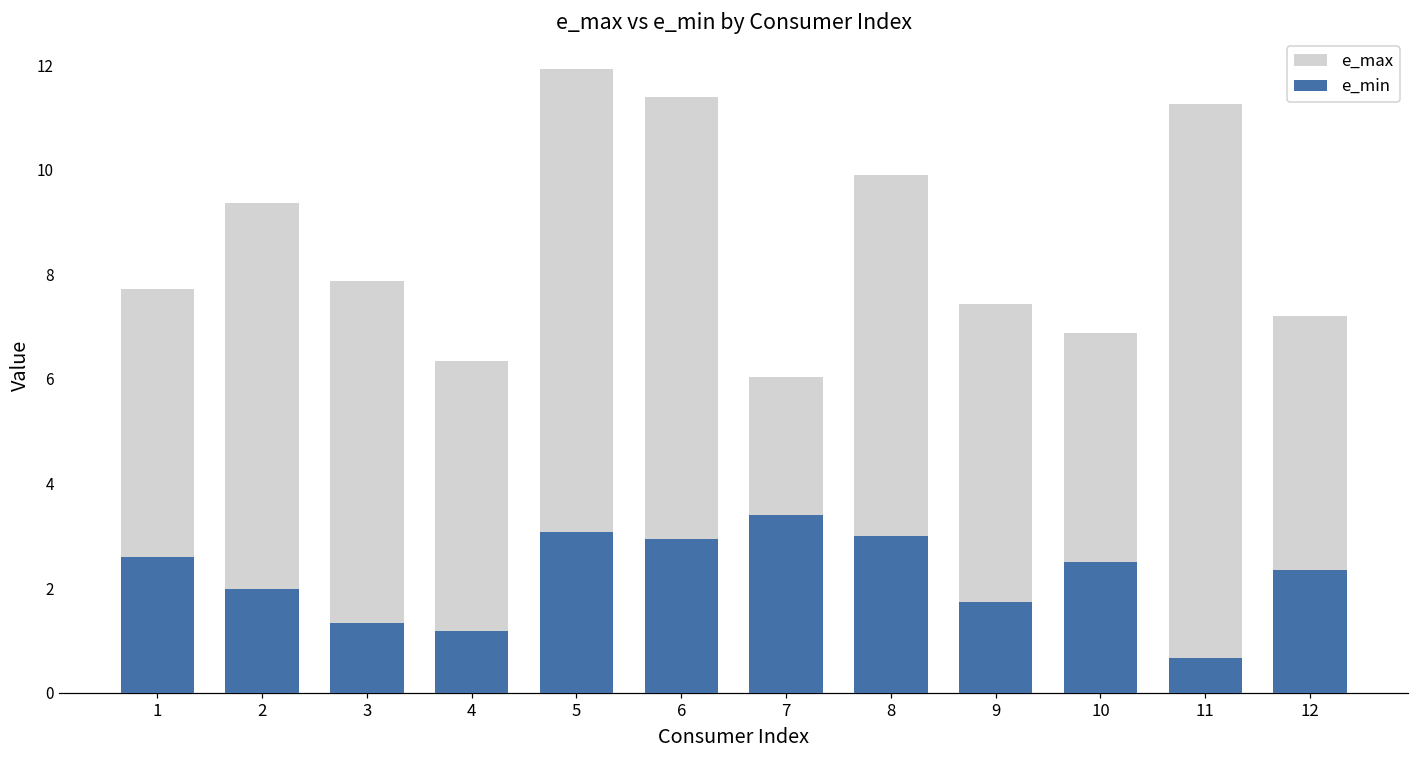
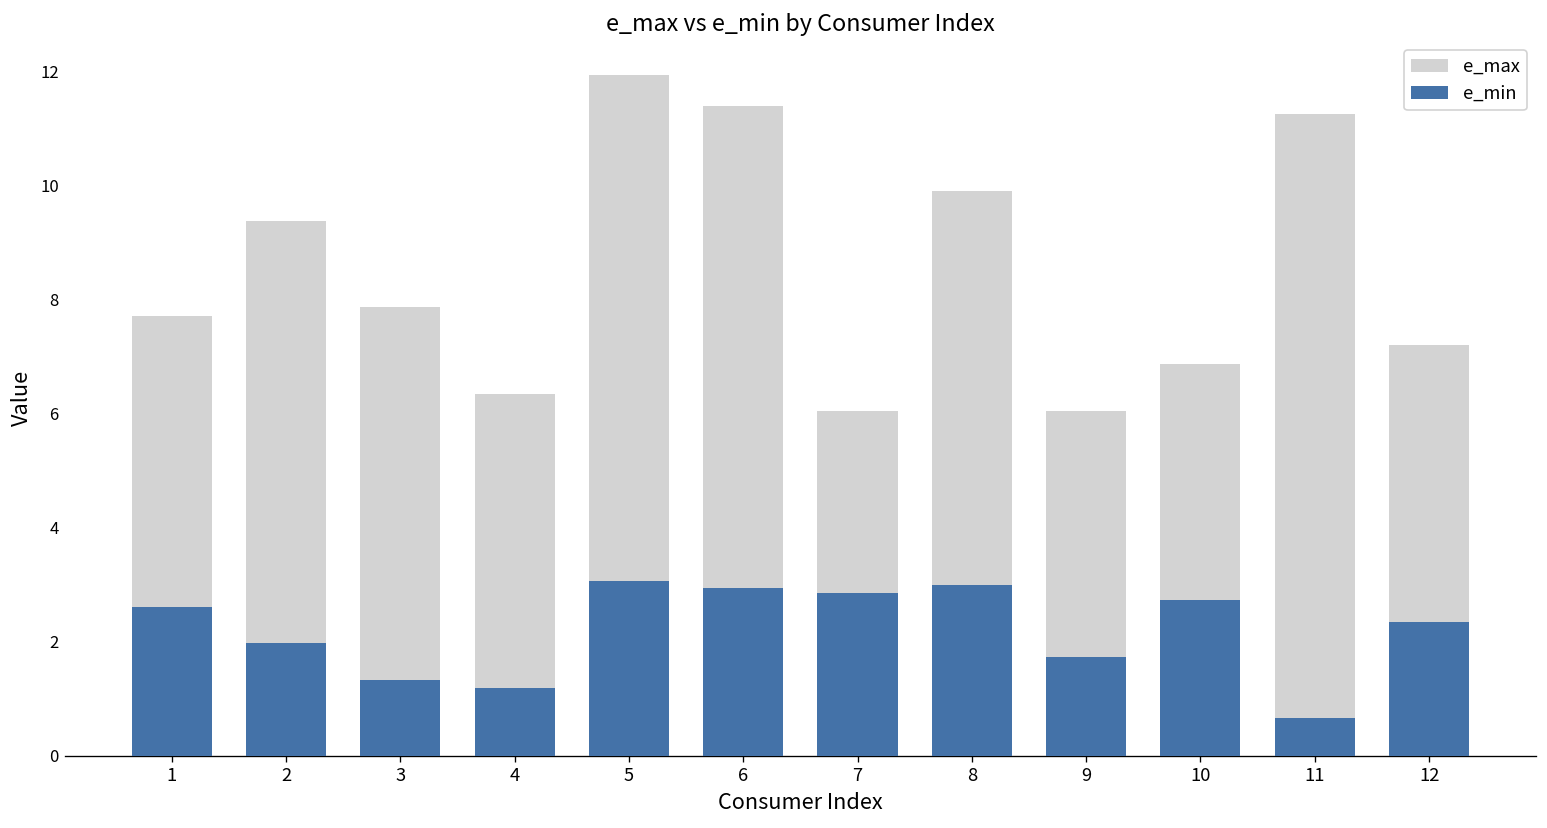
  {
    "e_max": {
      "1": 7.7,
      "2": 9.4,
      "3": 7.9,
      "4": 6.3,
      "5": 11.9,
      "6": 11.4,
      "7": 6.0,
      "8": 9.9,
-     "9": 7.4,
+     "9": 6.0,
      "10": 6.9,
      "11": 11.3,
      "12": 7.2
    },
    "e_min": {
-     "7": 3.4,
-     "10": 2.5
+     "7": 2.9,
+     "10": 2.7
    }
  }
